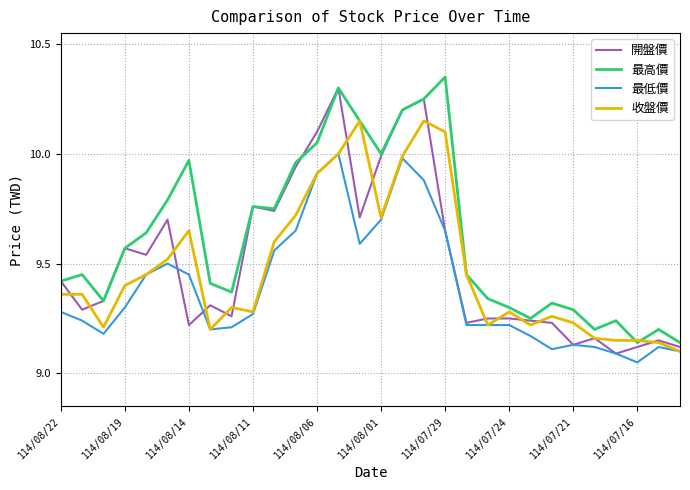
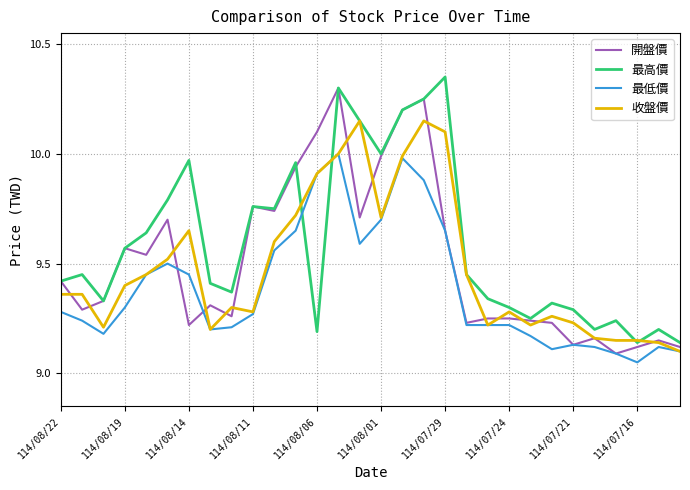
  {
    "開盤價": {
      "114/08/14": 9.22,
      "114/08/06": 10.10,
      "114/07/24": 9.25,
      "114/07/16": 9.12
    },
    "最高價": {
      "114/08/14": 9.97,
-     "114/08/06": 10.05,
+     "114/08/06": 9.19,
      "114/07/29": 10.35,
      "114/07/24": 9.30,
      "114/07/21": 9.29
    },
    "最低價": {
      "114/08/22": 9.28,
      "114/08/19": 9.30,
      "114/08/14": 9.45,
      "114/07/24": 9.22,
      "114/07/16": 9.05
    },
    "收盤價": {
      "114/08/22": 9.36,
      "114/08/19": 9.40,
      "114/08/14": 9.65,
      "114/07/29": 10.10,
      "114/07/24": 9.28,
      "114/07/21": 9.23
    }
  }
